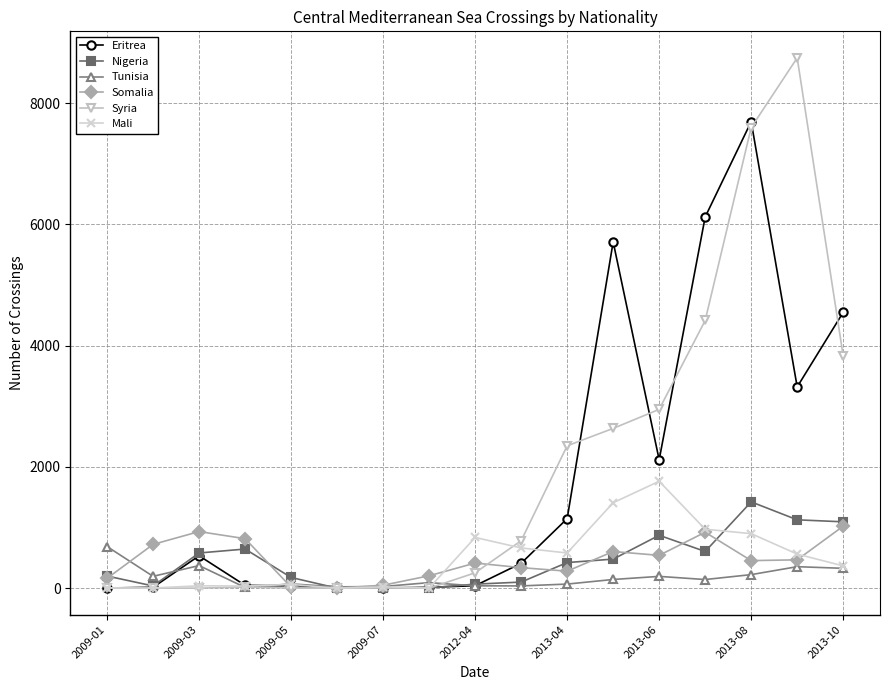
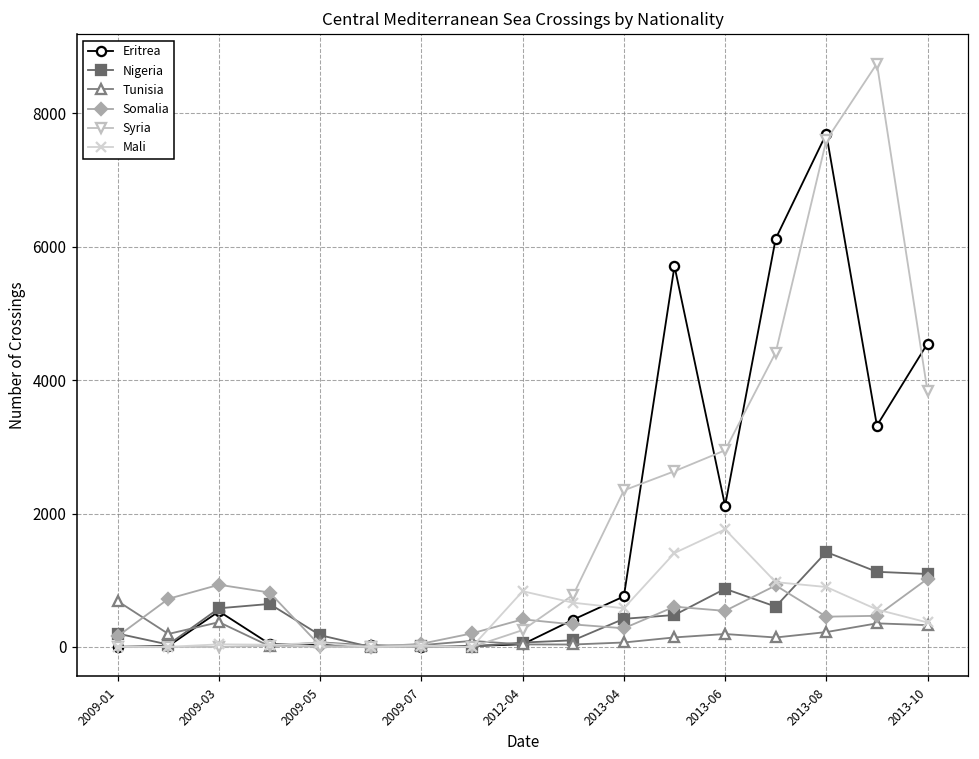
  {
    "Eritrea": {
      "2009-03": 500,
-     "2013-04": 1100,
+     "2013-04": 800,
      "2013-06": 2100,
      "2013-08": 7700,
      "2013-10": 4600
    }
  }
